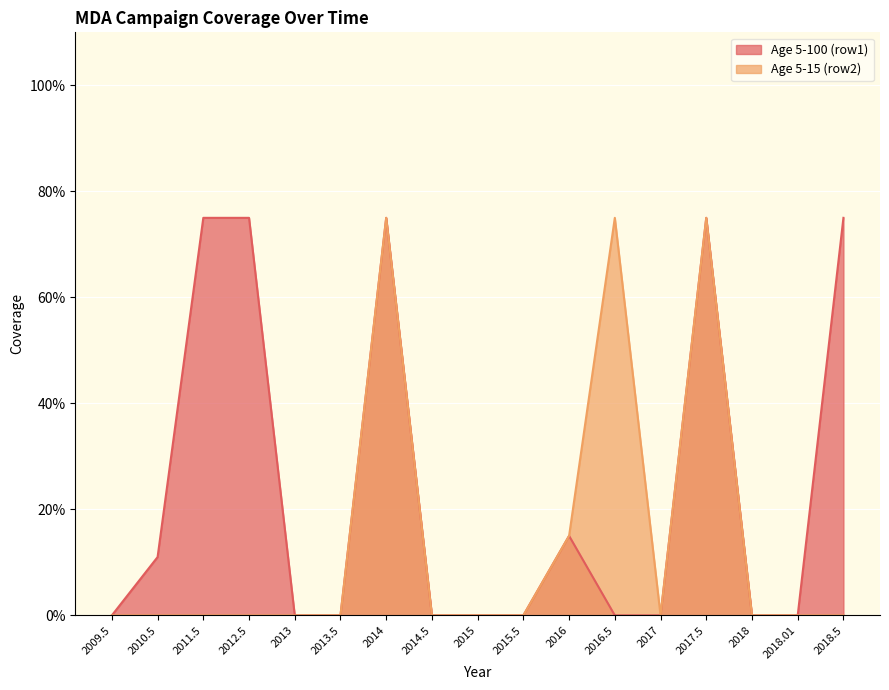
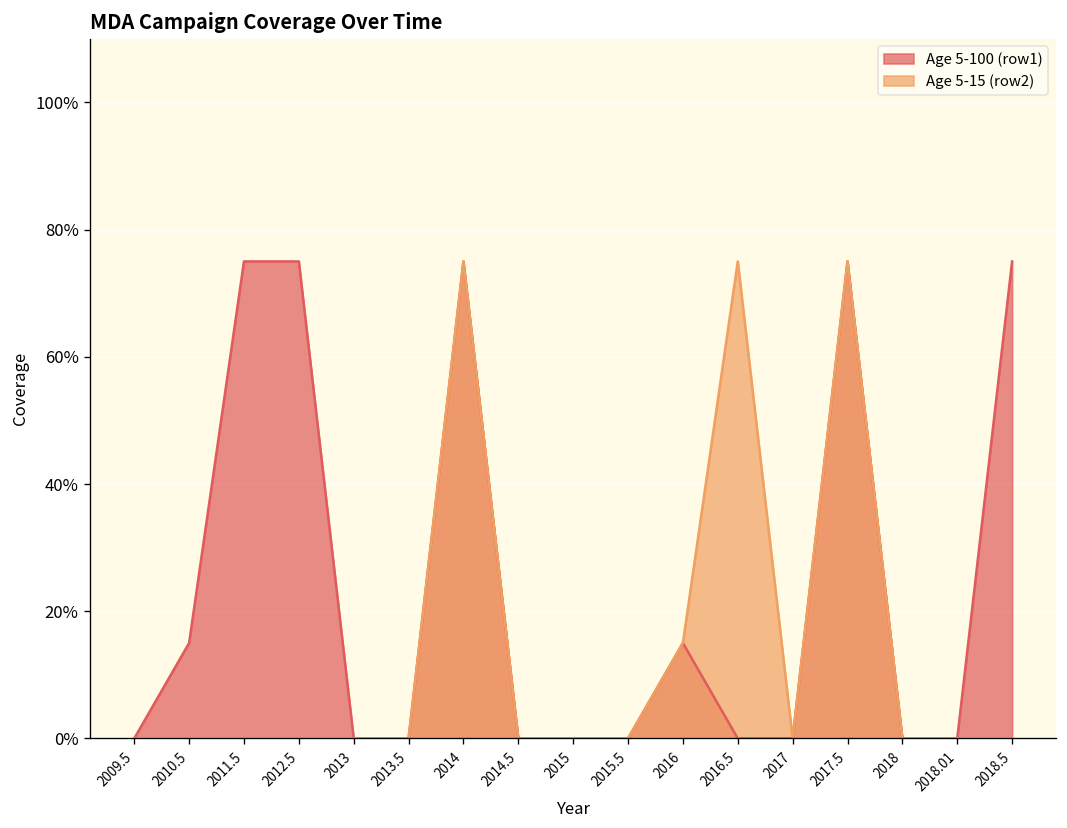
  {
    "Age 5-100 (row1)": {
-     "2010.5": "11%",
+     "2010.5": "15%",
      "2011.5": "75%",
      "2012.5": "75%",
      "2016.5": "0%",
      "2018.5": "75%"
    },
    "Age 5-15 (row2)": {
      "2010.5": "0%",
      "2011.5": "0%",
      "2012.5": "0%",
      "2016.5": "75%",
      "2018.5": "0%"
    }
  }
